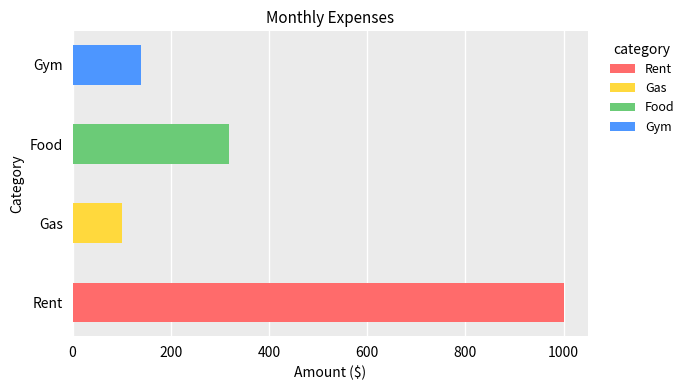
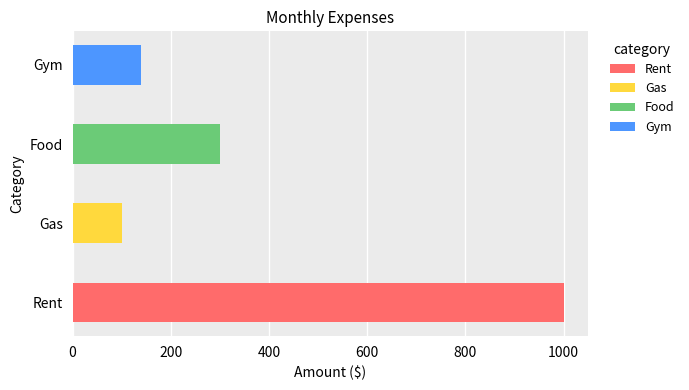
  {
    "Gym": 140,
-   "Food": 320,
+   "Food": 300,
    "Gas": 100,
    "Rent": 1000
  }
